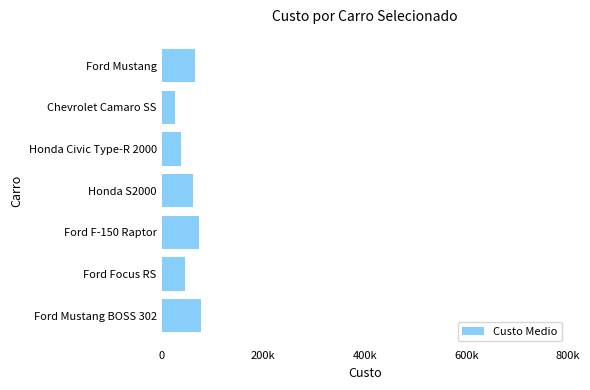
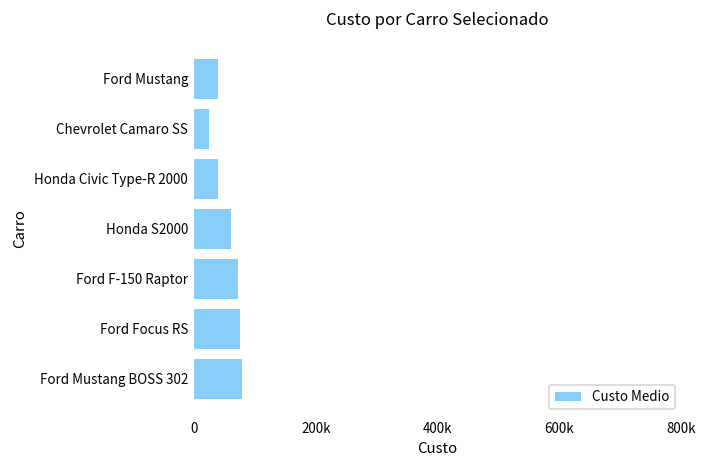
  {
-   "Ford Mustang": 70000,
+   "Ford Mustang": 40000,
    "Chevrolet Camaro SS": 30000,
    "Honda Civic Type-R 2000": 40000,
    "Honda S2000": 60000,
    "Ford F-150 Raptor": 70000,
-   "Ford Focus RS": 50000,
+   "Ford Focus RS": 80000,
    "Ford Mustang BOSS 302": 80000
  }
